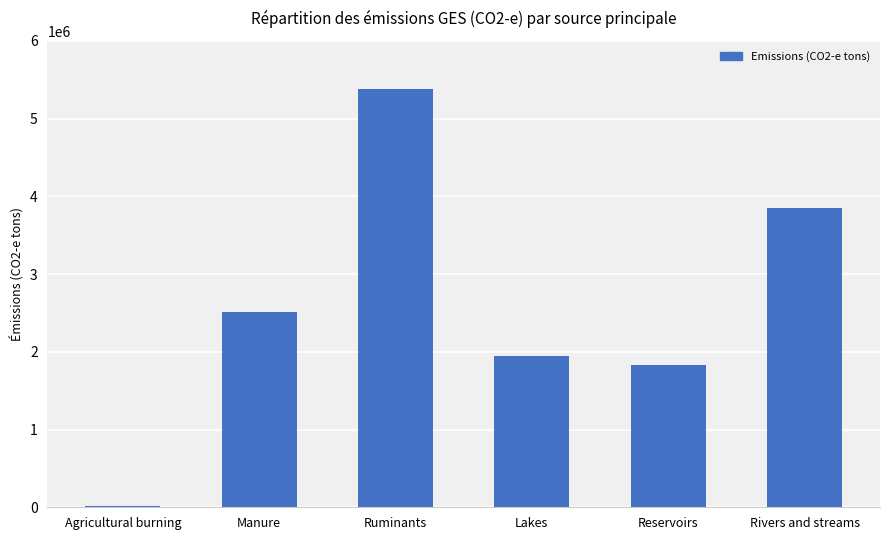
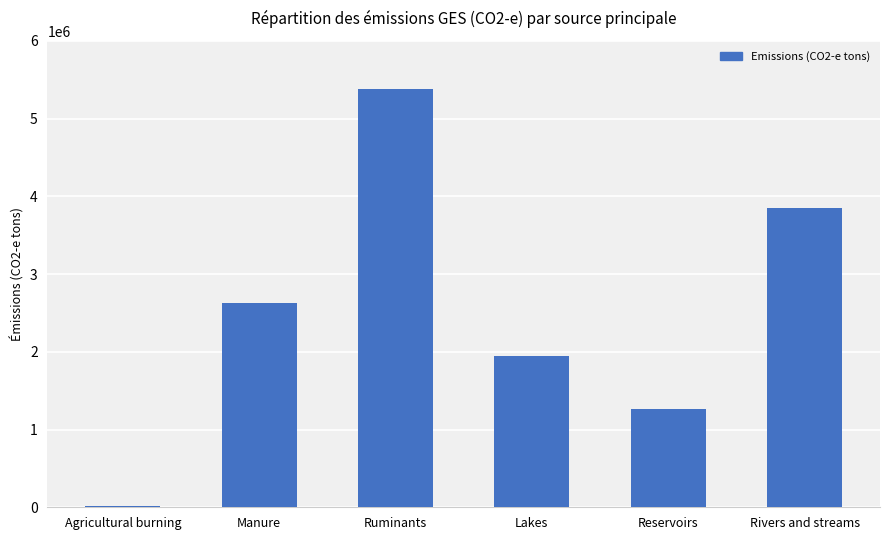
  {
-   "Manure": 2500000,
+   "Manure": 2600000,
    "Ruminants": 5400000,
    "Lakes": 1900000,
-   "Reservoirs": 1800000,
+   "Reservoirs": 1300000,
    "Rivers and streams": 3900000
  }
